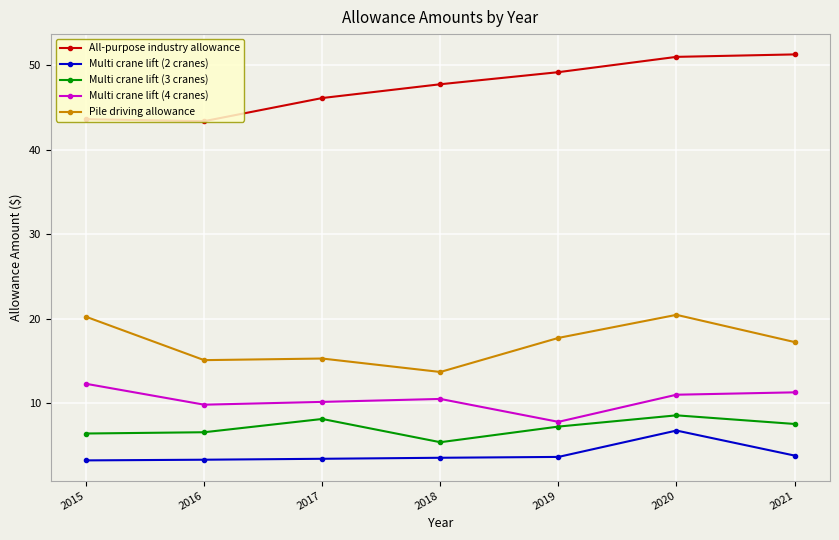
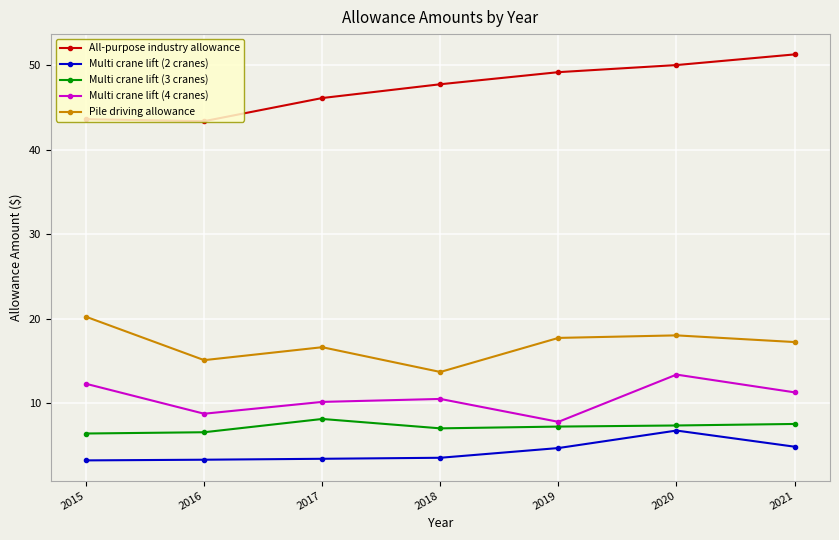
  {
    "All-purpose industry allowance": {
      "2017": 46,
      "2018": 48,
      "2019": 49,
-     "2020": 51,
+     "2020": 50,
      "2021": 51
    },
    "Multi crane lift (2 cranes)": {
      "2015": 3,
      "2016": 3,
      "2017": 3,
      "2018": 4,
-     "2019": 4,
+     "2019": 5,
      "2020": 7,
-     "2021": 4
+     "2021": 5
    },
    "Multi crane lift (3 cranes)": {
      "2015": 6,
      "2016": 7,
      "2017": 8,
-     "2018": 5,
+     "2018": 7,
      "2019": 7,
-     "2020": 9,
+     "2020": 7,
      "2021": 8
    },
    "Multi crane lift (4 cranes)": {
      "2015": 12,
-     "2016": 10,
+     "2016": 9,
      "2017": 10,
      "2018": 11,
      "2019": 8,
-     "2020": 11,
+     "2020": 13,
      "2021": 11
    },
    "Pile driving allowance": {
      "2015": 20,
      "2016": 15,
-     "2017": 15,
+     "2017": 17,
      "2018": 14,
      "2019": 18,
-     "2020": 20,
+     "2020": 18,
      "2021": 17
    }
  }
